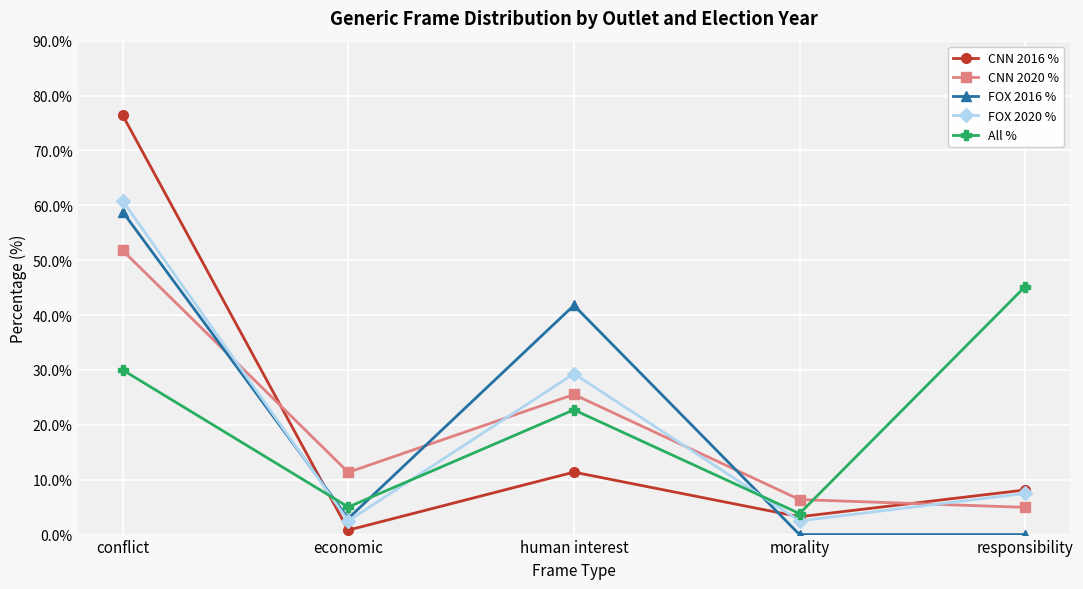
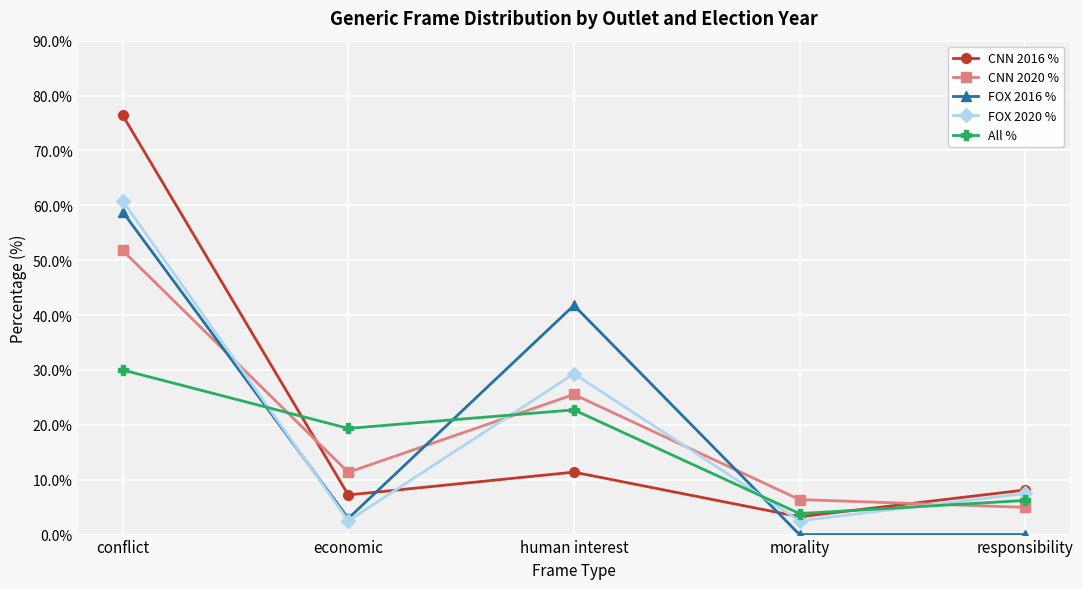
  {
    "CNN 2016 %": {
      "conflict": "76%",
-     "economic": "1%",
+     "economic": "7%",
      "human interest": "11%",
      "morality": "3%",
      "responsibility": "8%"
    },
    "CNN 2020 %": {
      "conflict": "52%",
      "economic": "11%",
      "human interest": "26%",
      "morality": "6%",
      "responsibility": "5%"
    },
    "FOX 2016 %": {
      "conflict": "59%",
      "human interest": "42%",
      "morality": "0%",
      "responsibility": "0%"
    },
    "FOX 2020 %": {
      "conflict": "61%",
      "human interest": "29%",
      "morality": "3%",
      "responsibility": "8%"
    },
    "All %": {
      "conflict": "30%",
-     "economic": "5%",
+     "economic": "19%",
      "human interest": "23%",
      "morality": "4%",
-     "responsibility": "45%"
+     "responsibility": "6%"
    }
  }
